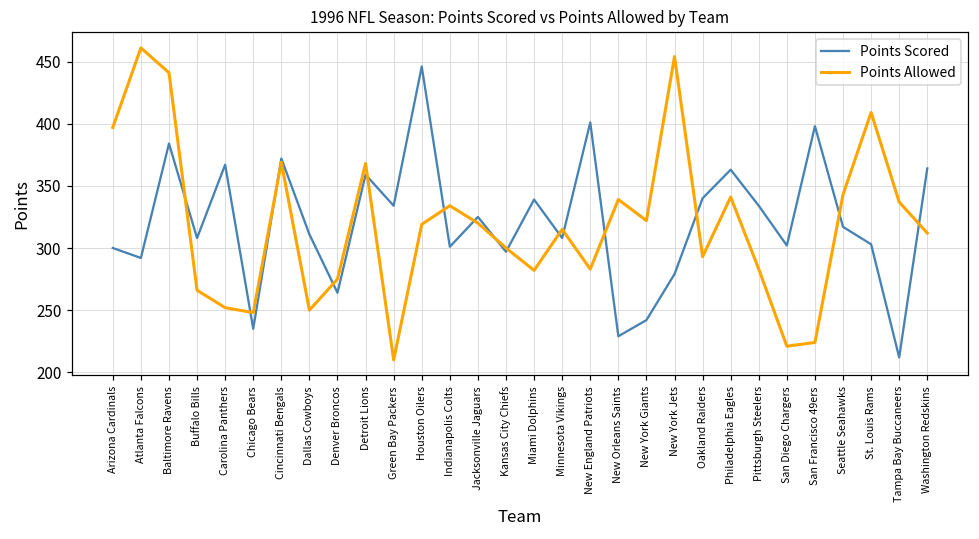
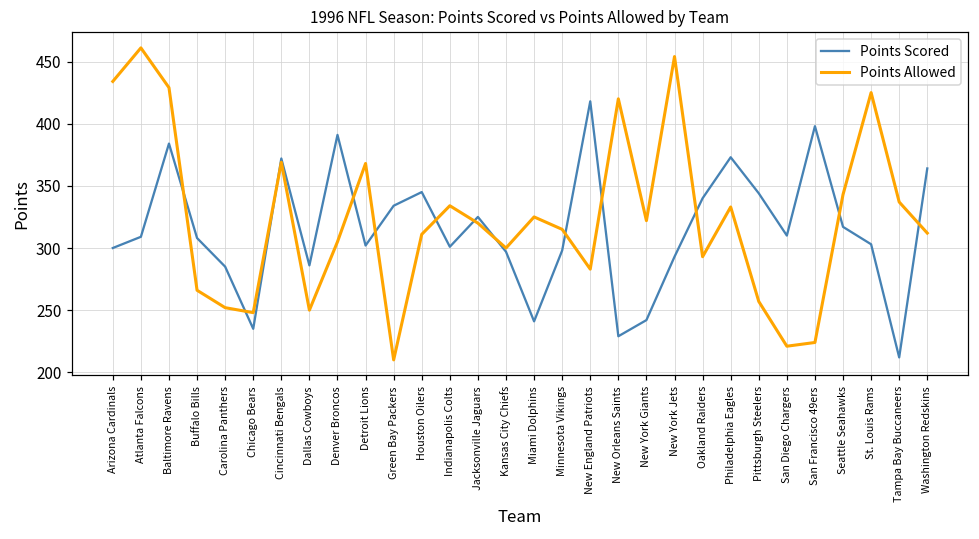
  {
    "Points Scored": {
      "Arizona Cardinals": 300,
-     "Atlanta Falcons": 292,
+     "Atlanta Falcons": 309,
      "Baltimore Ravens": 384,
      "Buffalo Bills": 308,
-     "Carolina Panthers": 367,
+     "Carolina Panthers": 285,
      "Chicago Bears": 235,
      "Cincinnati Bengals": 372,
-     "Dallas Cowboys": 311,
-     "Denver Broncos": 264,
-     "Detroit Lions": 359,
+     "Dallas Cowboys": 286,
+     "Denver Broncos": 391,
+     "Detroit Lions": 302,
      "Green Bay Packers": 334,
-     "Houston Oilers": 446,
+     "Houston Oilers": 345,
      "Indianapolis Colts": 301,
      "Jacksonville Jaguars": 325,
      "Kansas City Chiefs": 297,
-     "Miami Dolphins": 339,
-     "Minnesota Vikings": 308,
-     "New England Patriots": 401,
+     "Miami Dolphins": 241,
+     "Minnesota Vikings": 298,
+     "New England Patriots": 418,
      "New Orleans Saints": 229,
      "New York Giants": 242,
-     "New York Jets": 279,
+     "New York Jets": 293,
      "Oakland Raiders": 340,
-     "Philadelphia Eagles": 363,
-     "Pittsburgh Steelers": 334,
-     "San Diego Chargers": 302,
+     "Philadelphia Eagles": 373,
+     "Pittsburgh Steelers": 344,
+     "San Diego Chargers": 310,
      "San Francisco 49ers": 398,
      "Seattle Seahawks": 317,
      "St. Louis Rams": 303,
      "Tampa Bay Buccaneers": 212,
      "Washington Redskins": 364
    },
    "Points Allowed": {
-     "Arizona Cardinals": 397,
+     "Arizona Cardinals": 434,
      "Atlanta Falcons": 461,
-     "Baltimore Ravens": 441,
+     "Baltimore Ravens": 429,
      "Buffalo Bills": 266,
      "Carolina Panthers": 252,
      "Chicago Bears": 248,
      "Cincinnati Bengals": 369,
      "Dallas Cowboys": 250,
-     "Denver Broncos": 275,
+     "Denver Broncos": 305,
      "Detroit Lions": 368,
      "Green Bay Packers": 210,
-     "Houston Oilers": 319,
+     "Houston Oilers": 311,
      "Indianapolis Colts": 334,
      "Jacksonville Jaguars": 320,
      "Kansas City Chiefs": 300,
-     "Miami Dolphins": 282,
+     "Miami Dolphins": 325,
      "Minnesota Vikings": 315,
      "New England Patriots": 283,
-     "New Orleans Saints": 339,
+     "New Orleans Saints": 420,
      "New York Giants": 322,
      "New York Jets": 454,
      "Oakland Raiders": 293,
-     "Philadelphia Eagles": 341,
-     "Pittsburgh Steelers": 283,
+     "Philadelphia Eagles": 333,
+     "Pittsburgh Steelers": 257,
      "San Diego Chargers": 221,
      "San Francisco 49ers": 224,
      "Seattle Seahawks": 343,
-     "St. Louis Rams": 409,
+     "St. Louis Rams": 425,
      "Tampa Bay Buccaneers": 337,
      "Washington Redskins": 312
    }
  }
